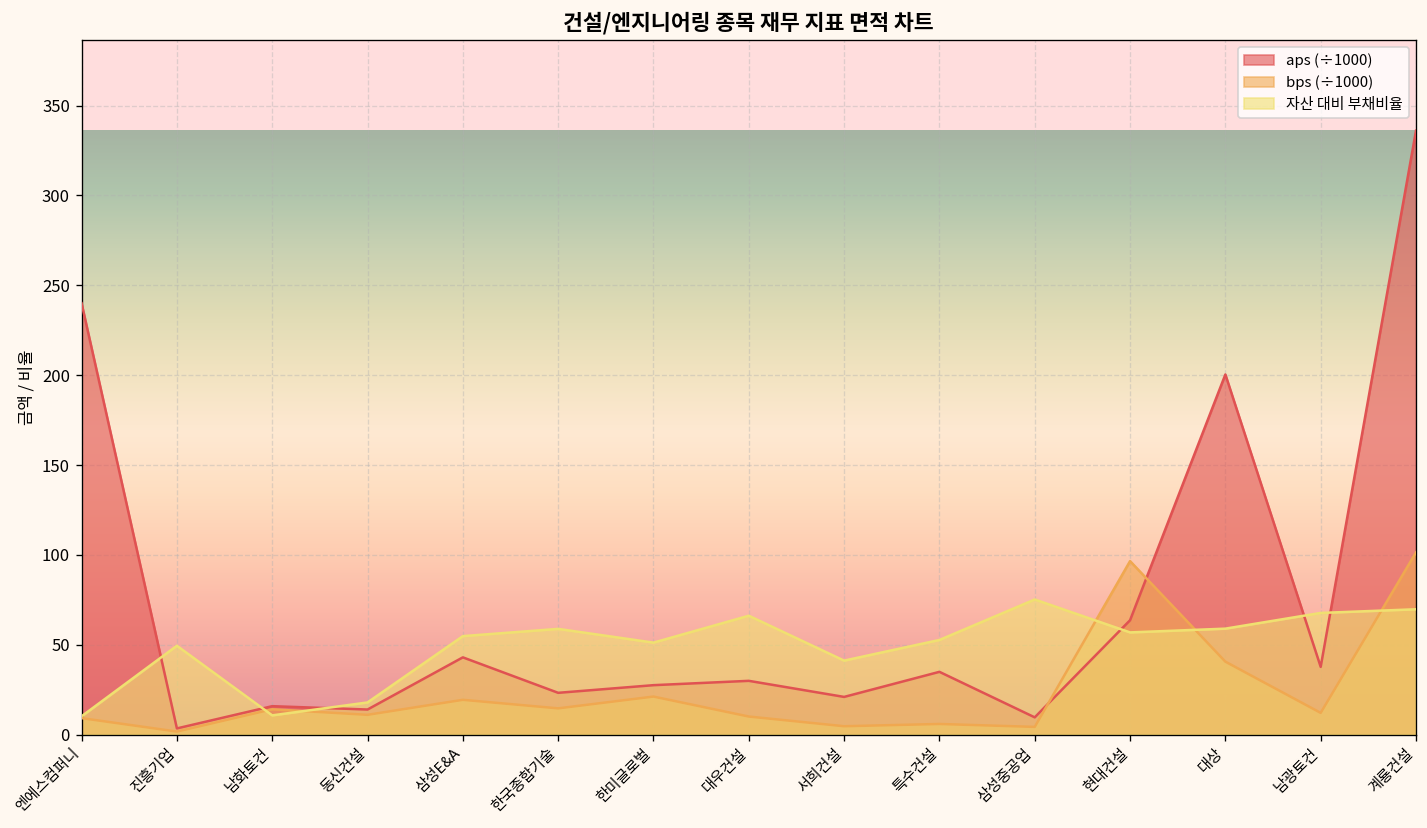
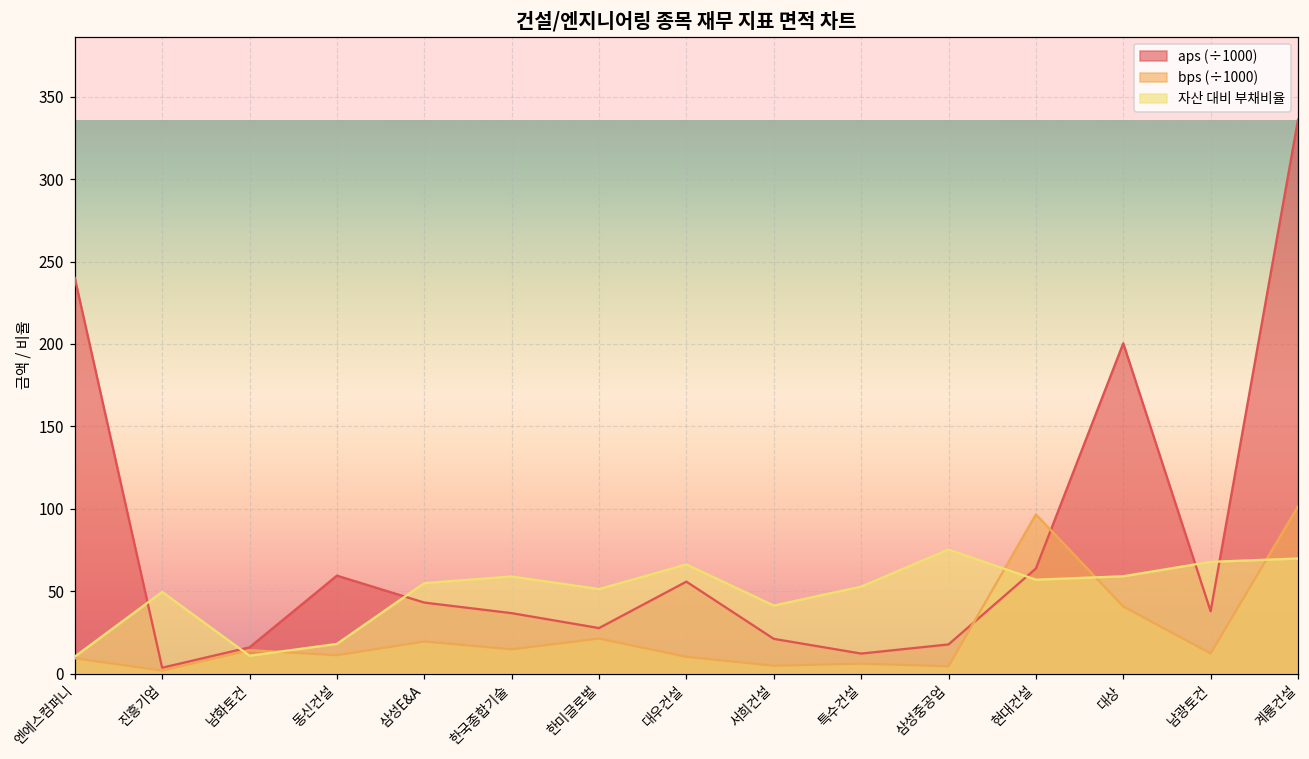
  {
    "aps (÷1000)": {
      "엔에스컴퍼니": 240,
      "진흥기업": 4,
      "남화토건": 16,
-     "동신건설": 14,
+     "동신건설": 59,
      "삼성E&A": 43,
-     "한국종합기술": 23,
+     "한국종합기술": 37,
      "한미글로벌": 28,
-     "대우건설": 30,
+     "대우건설": 56,
      "서희건설": 21,
-     "특수건설": 35,
-     "삼성중공업": 10,
+     "특수건설": 12,
+     "삼성중공업": 18,
      "현대건설": 64,
      "대상": 200,
      "남광토건": 38,
      "계룡건설": 336
    }
  }
